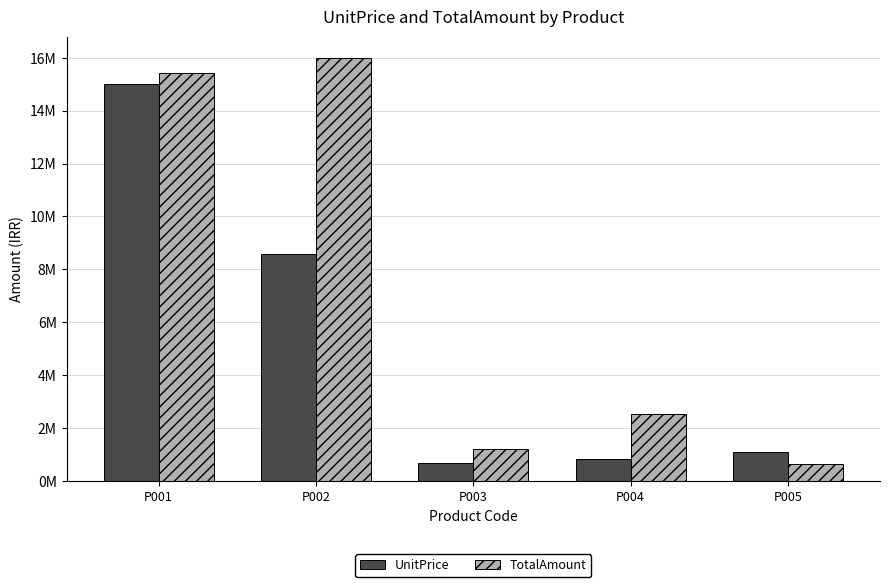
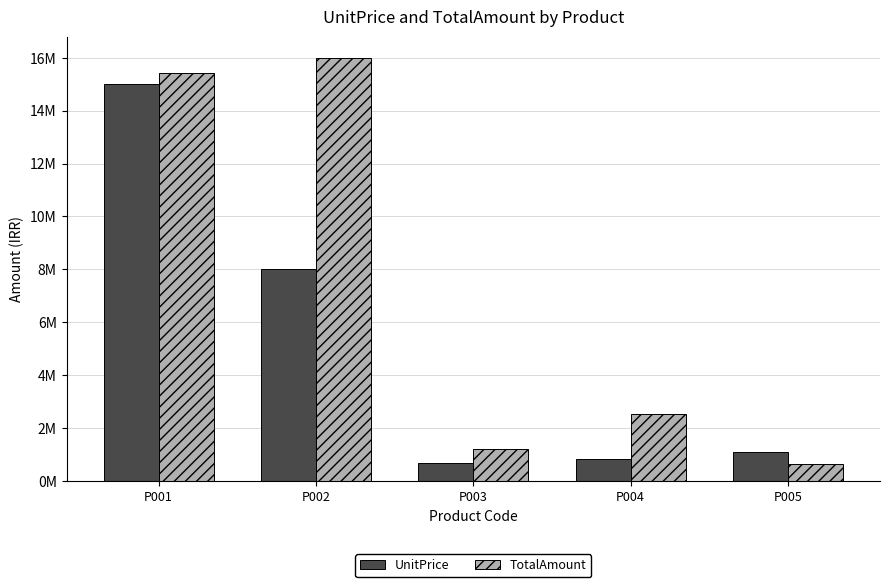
  {
    "UnitPrice": {
      "P001": 15000000,
-     "P002": 8600000,
+     "P002": 8000000,
      "P003": 700000,
      "P004": 900000,
      "P005": 1100000
    },
    "TotalAmount": {
      "P001": 15400000,
      "P002": 16000000,
      "P003": 1200000,
      "P004": 2600000,
      "P005": 700000
    }
  }
